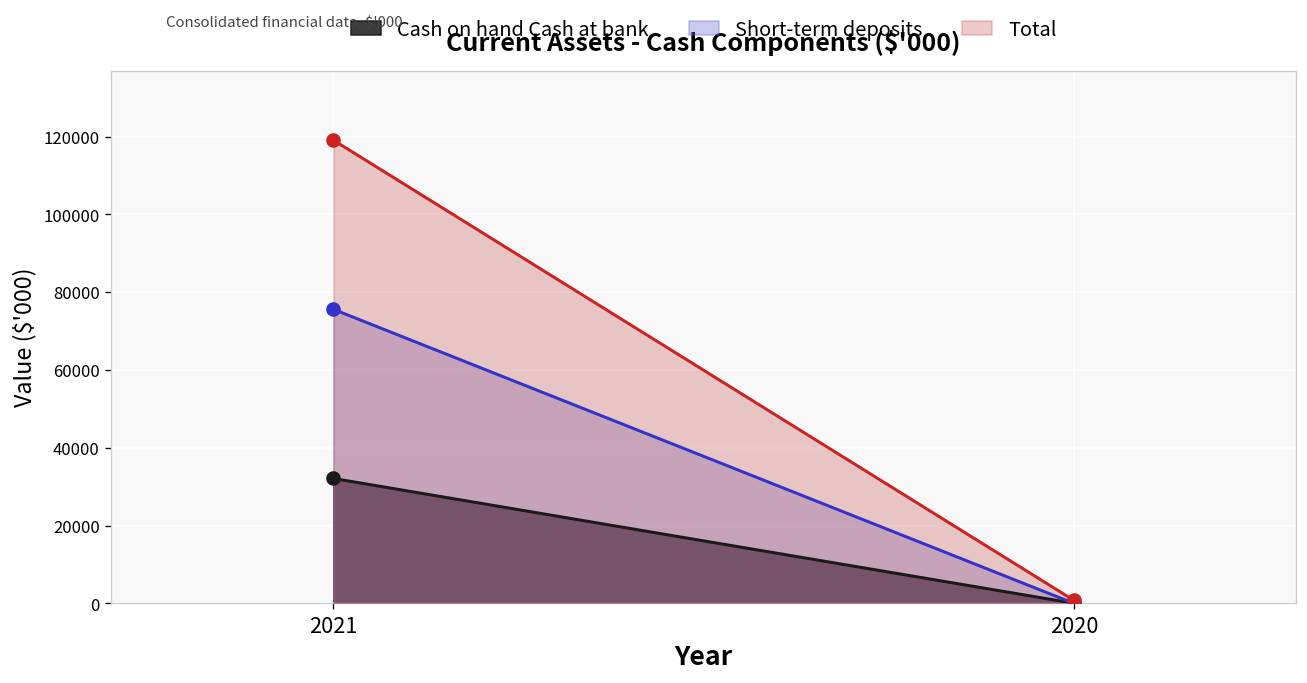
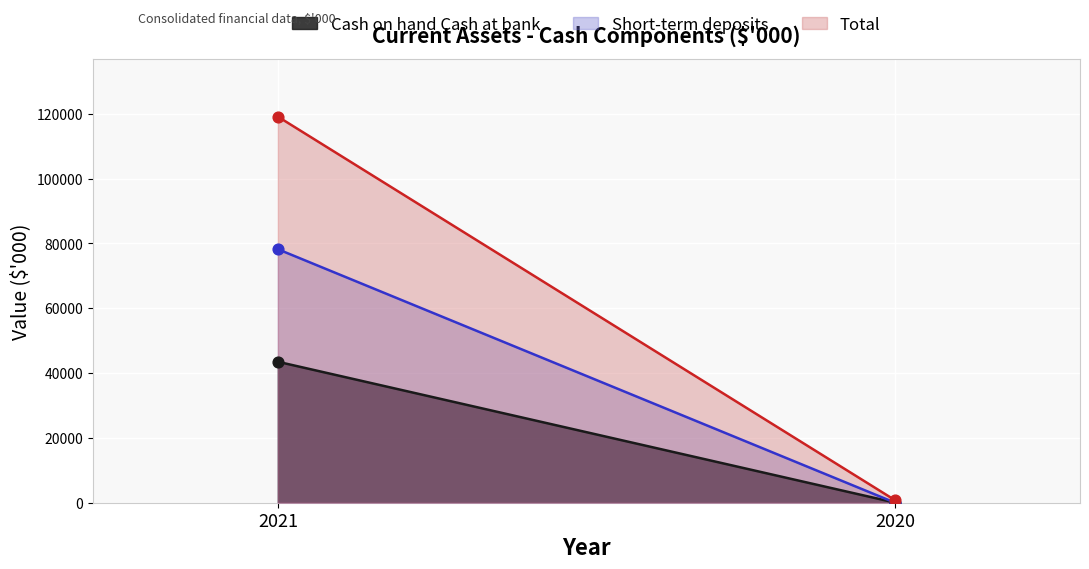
  {
    "Cash on hand Cash at bank": {
-     "2021": 32000
+     "2021": 43000
    },
    "Short-term deposits": {
-     "2021": 76000
+     "2021": 78000
    },
    "Total": {
      "2021": 119000
    }
  }
